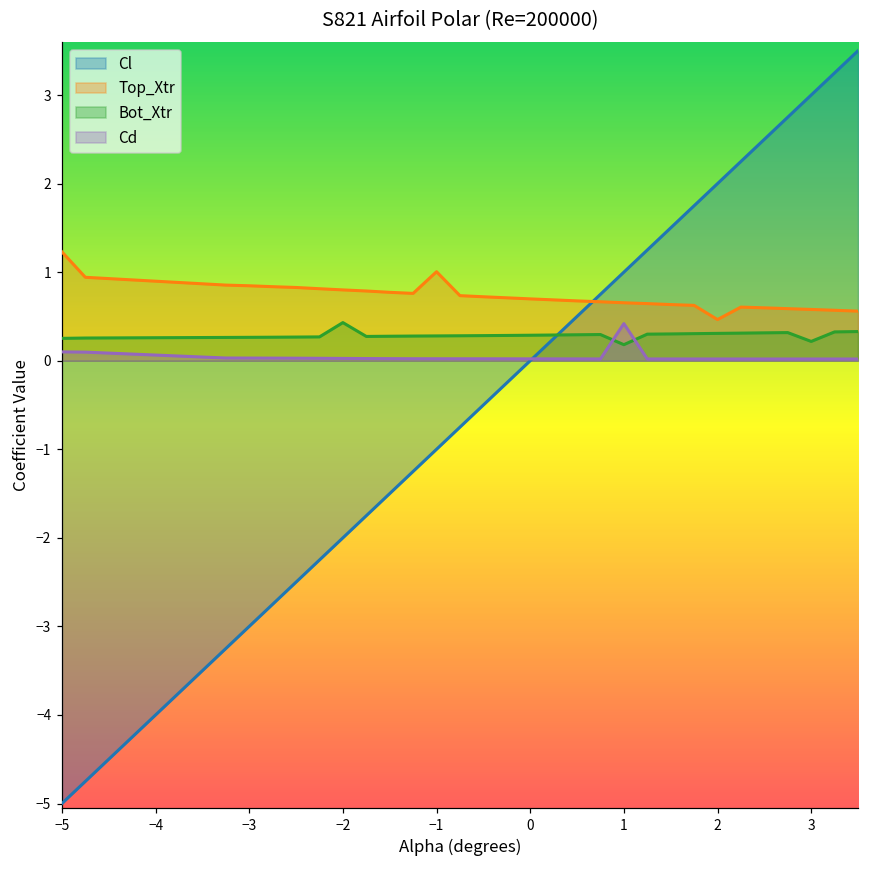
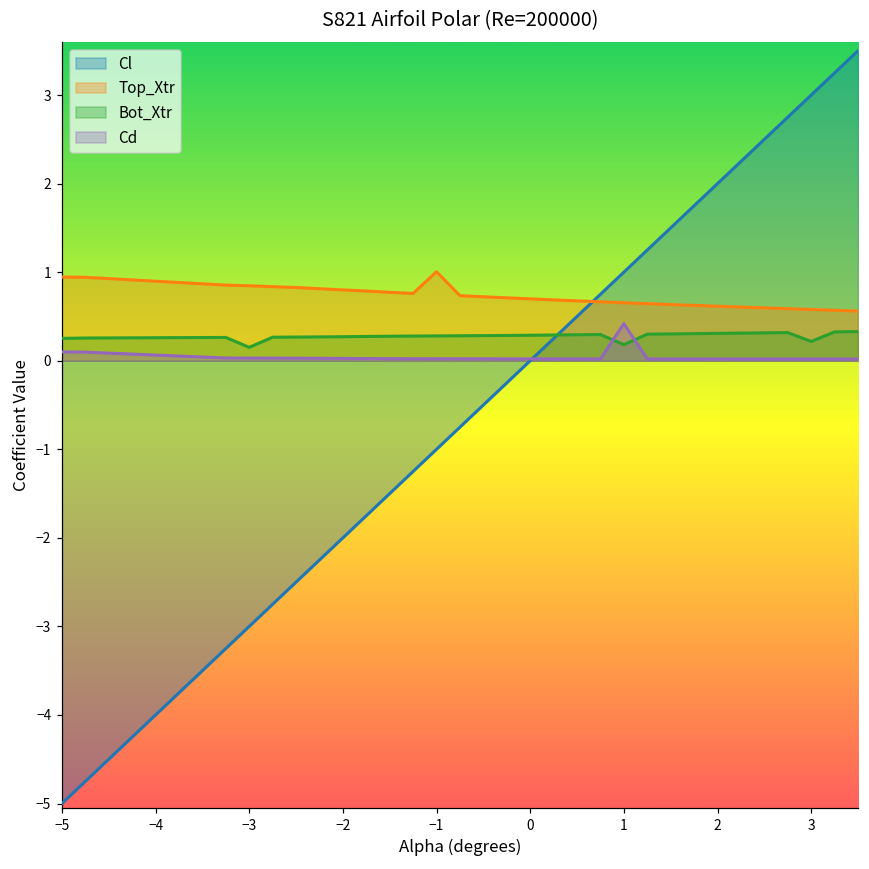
  {
    "Top_Xtr": {
-     "−5": 1.2,
+     "−5": 0.9,
      "−3": 0.8,
      "−2": 0.8,
      "−1": 1.0,
      "0": 0.7,
      "1": 0.7,
-     "2": 0.5,
+     "2": 0.6,
      "3": 0.6
    },
    "Bot_Xtr": {
      "−5": 0.3,
-     "−3": 0.3,
-     "−2": 0.4,
+     "−3": 0.2,
+     "−2": 0.3,
      "−1": 0.3,
      "0": 0.3,
      "1": 0.2,
      "2": 0.3,
      "3": 0.2
    },
    "Cd": {
      "−5": 0.1,
      "1": 0.4,
      "2": 0.0,
      "3": 0.0
    }
  }
